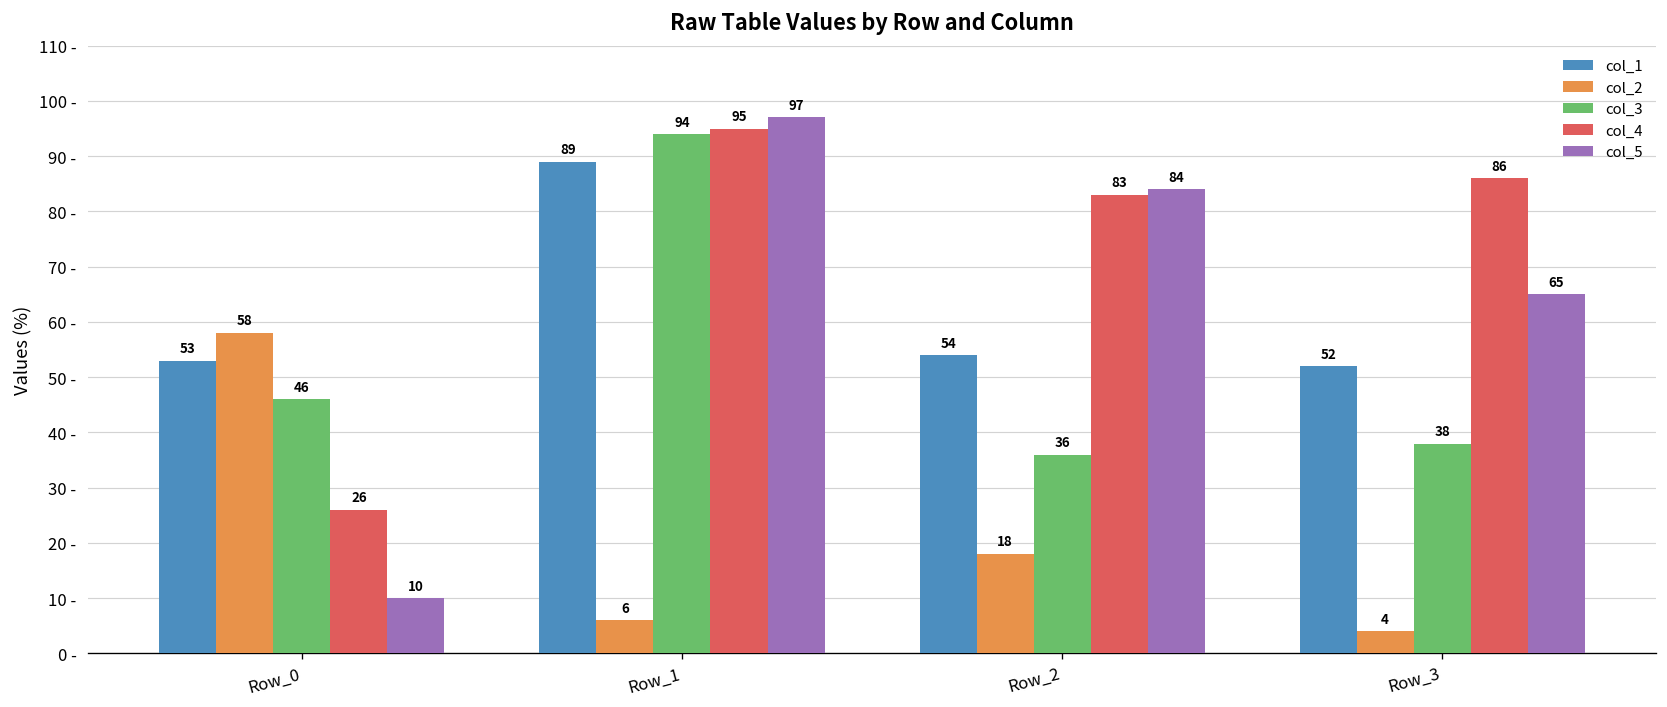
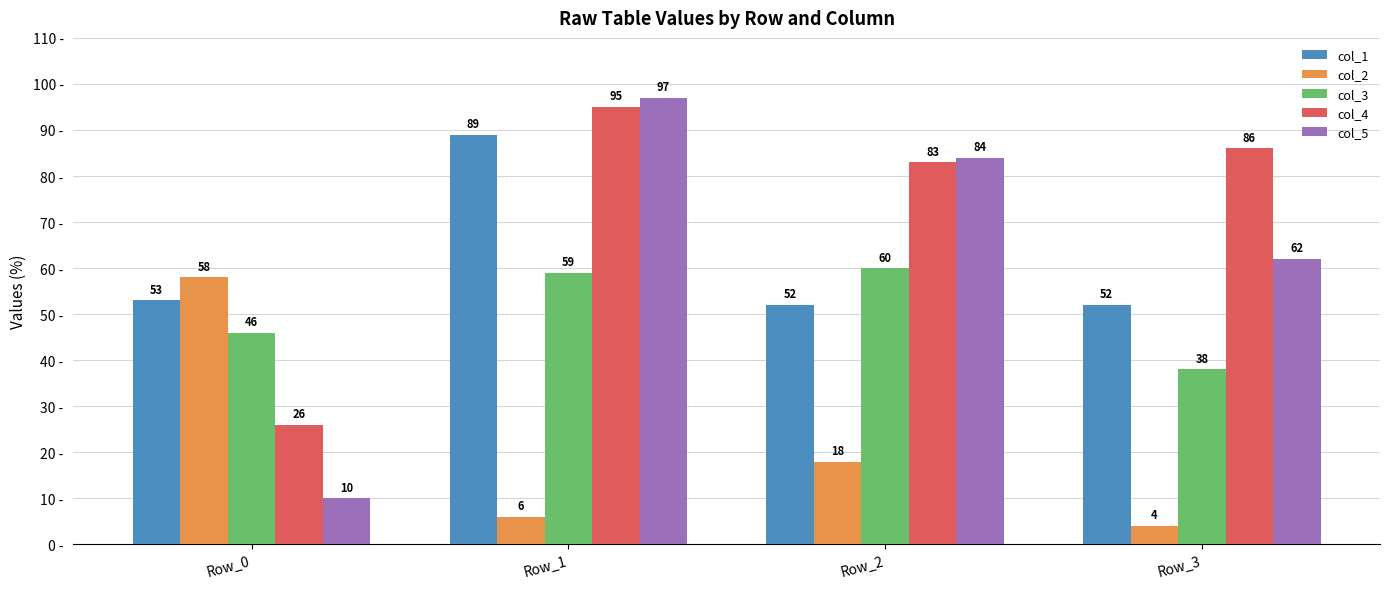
  {
    "col_1": {
      "Row_0": 53,
      "Row_1": 89,
-     "Row_2": 54,
+     "Row_2": 52,
      "Row_3": 52
    },
    "col_3": {
      "Row_0": 46,
-     "Row_1": 94,
-     "Row_2": 36,
+     "Row_1": 59,
+     "Row_2": 60,
      "Row_3": 38
    },
    "col_5": {
      "Row_0": 10,
      "Row_1": 97,
      "Row_2": 84,
-     "Row_3": 65
+     "Row_3": 62
    }
  }
